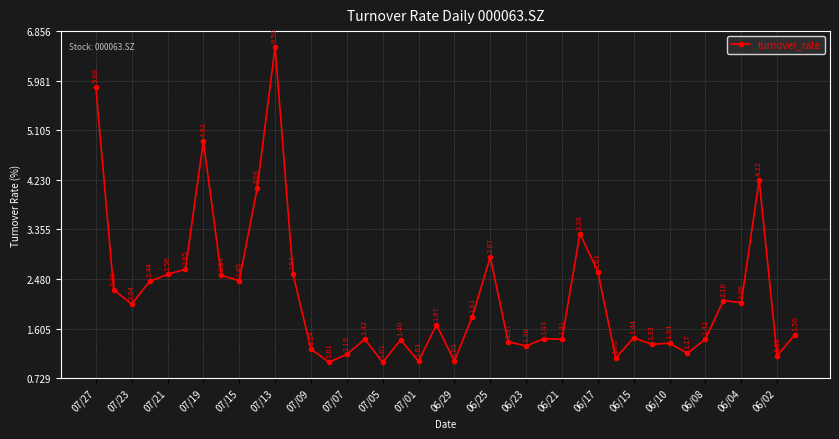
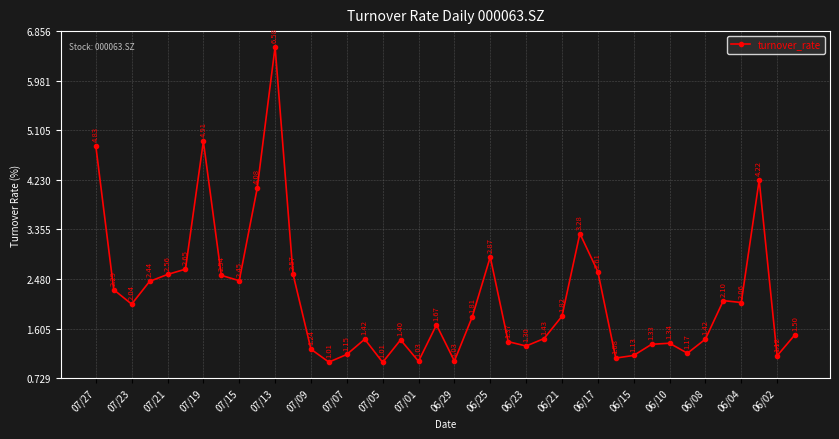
  {
-   "07/27": 5.88,
+   "07/27": 4.83,
    "07/23": 2.04,
    "07/21": 2.56,
    "07/19": 4.91,
    "07/15": 2.45,
    "07/13": 6.58,
    "07/09": 1.24,
    "07/07": 1.15,
    "07/05": 1.01,
    "07/01": 1.03,
    "06/29": 1.03,
    "06/25": 2.87,
    "06/23": 1.30,
-   "06/21": 1.41,
+   "06/21": 1.82,
    "06/17": 2.61,
-   "06/15": 1.44,
+   "06/15": 1.13,
    "06/10": 1.34,
    "06/08": 1.42,
    "06/04": 2.06,
    "06/02": 1.12
  }
